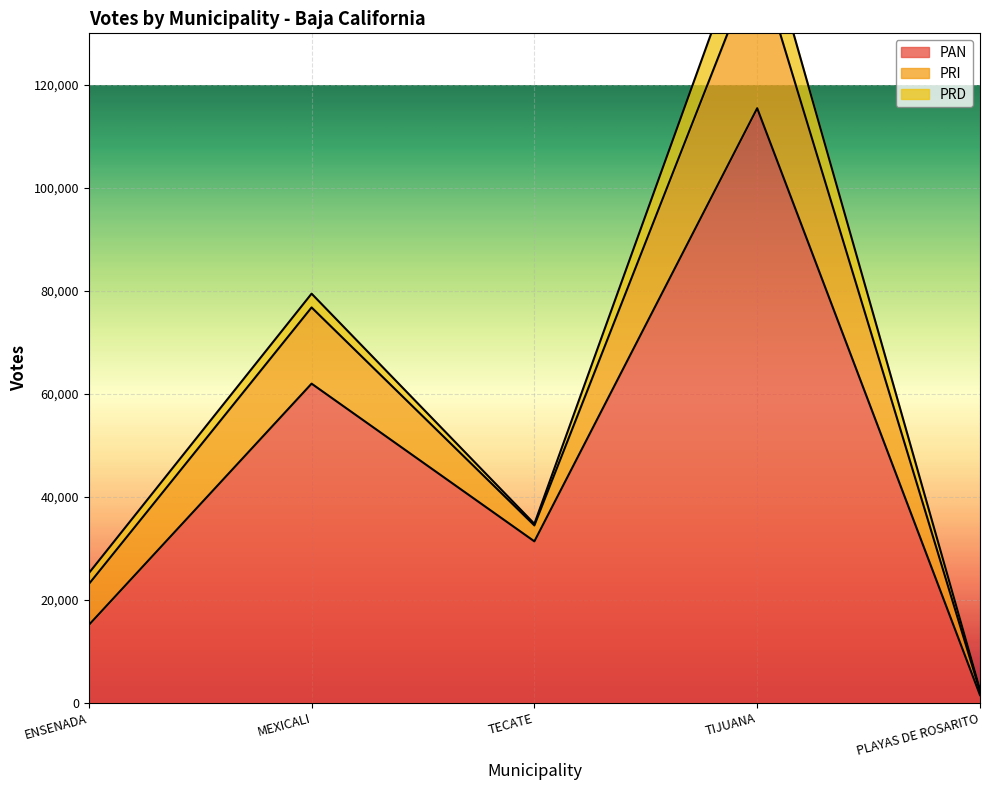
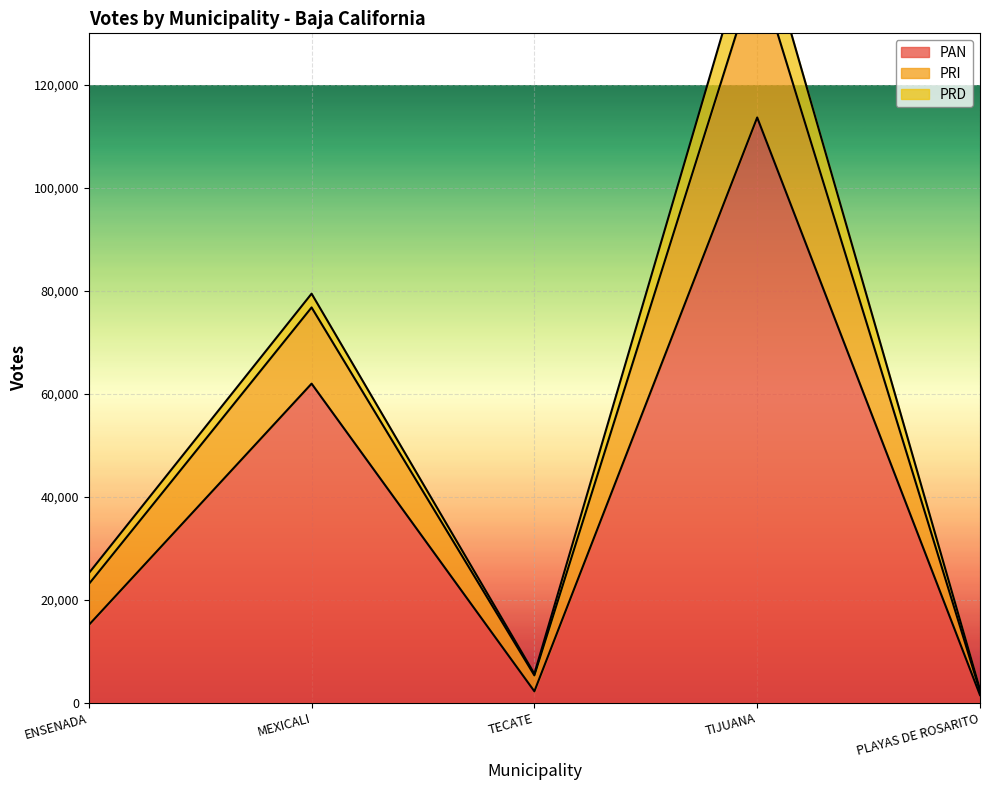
  {
    "PAN": {
      "ENSENADA": "15,000",
      "MEXICALI": "62,000",
-     "TECATE": "31,000",
-     "TIJUANA": "115,000",
+     "TECATE": "2,000",
+     "TIJUANA": "114,000",
      "PLAYAS DE ROSARITO": "1,000"
    }
  }
